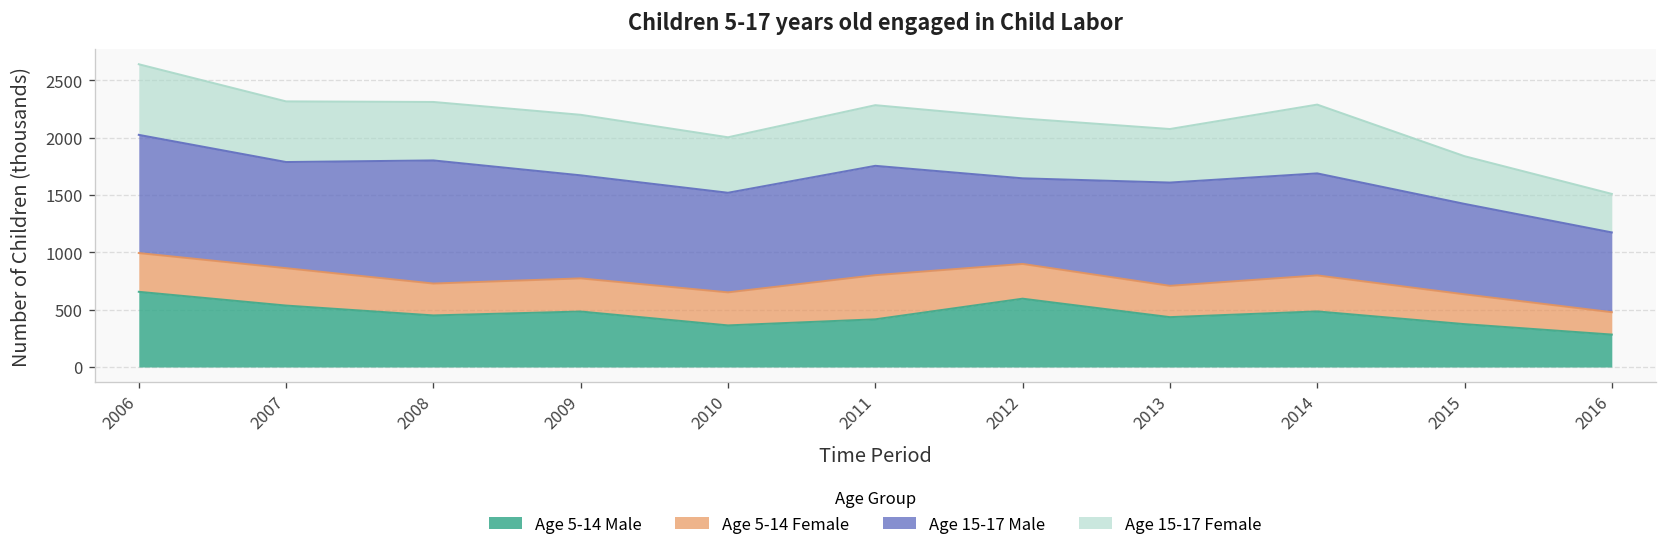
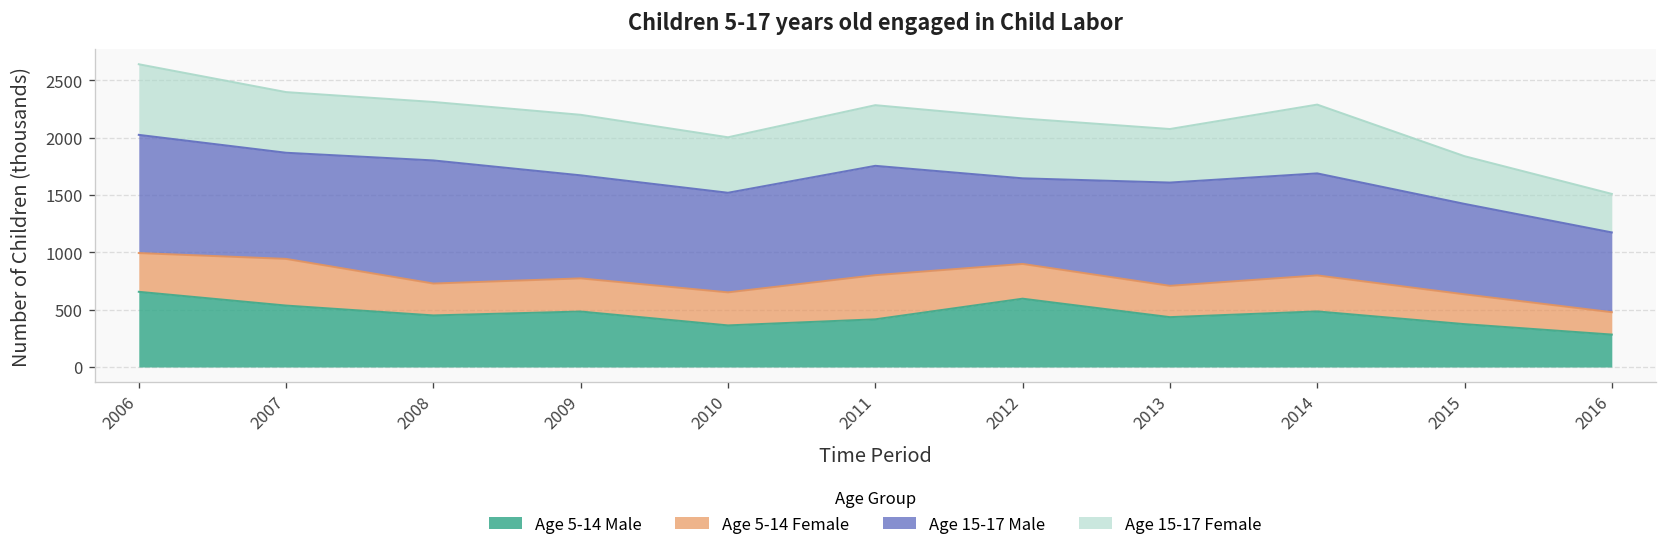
  {
    "Age 5-14 Male": {
      "2006": 700,
      "2007": 500,
      "2008": 500,
      "2009": 500,
      "2010": 400,
      "2011": 400,
      "2012": 600,
      "2013": 400,
      "2014": 500,
      "2015": 400,
      "2016": 300
    },
    "Age 5-14 Female": {
      "2006": 300,
-     "2007": 300,
+     "2007": 400,
      "2008": 300,
      "2009": 300,
      "2010": 300,
      "2011": 400,
      "2012": 300,
      "2013": 300,
      "2014": 300,
      "2015": 300,
      "2016": 200
    },
    "Age 15-17 Male": {
      "2006": 1000,
      "2007": 900,
      "2008": 1100,
      "2009": 900,
      "2010": 900,
      "2011": 1000,
      "2012": 700,
      "2013": 900,
      "2014": 900,
      "2015": 800,
      "2016": 700
    },
    "Age 15-17 Female": {
      "2006": 600,
      "2007": 500,
      "2008": 500,
      "2009": 500,
      "2010": 500,
      "2011": 500,
      "2012": 500,
      "2013": 500,
      "2014": 600,
      "2015": 400,
      "2016": 300
    }
  }
